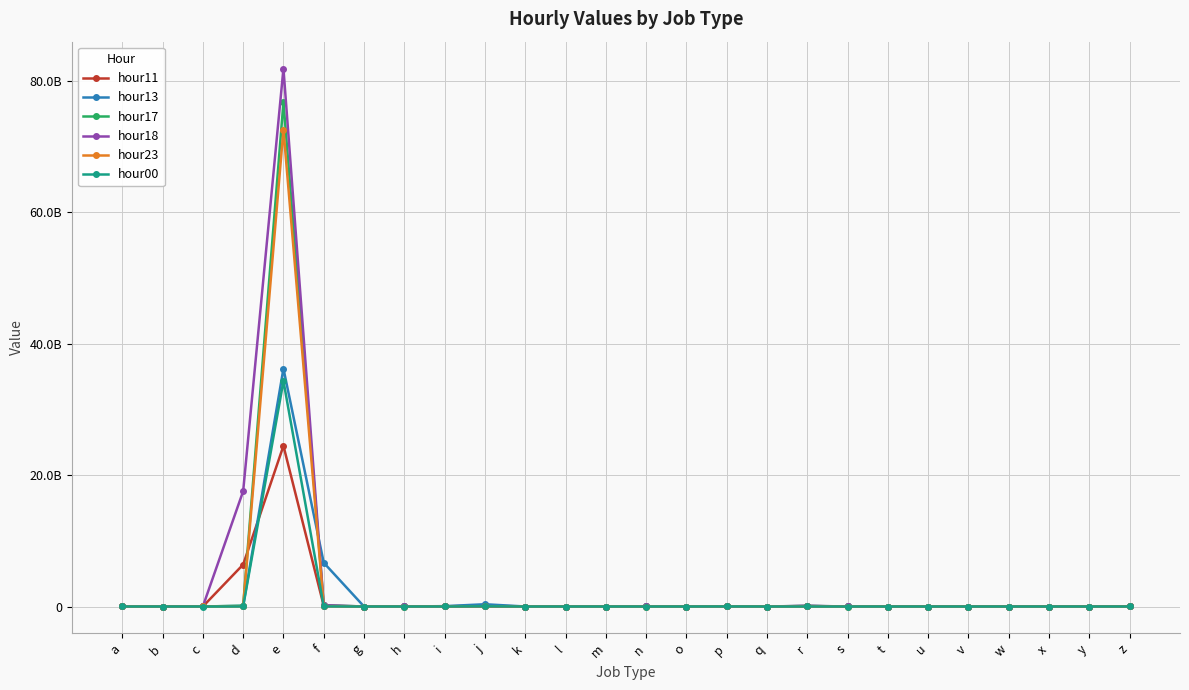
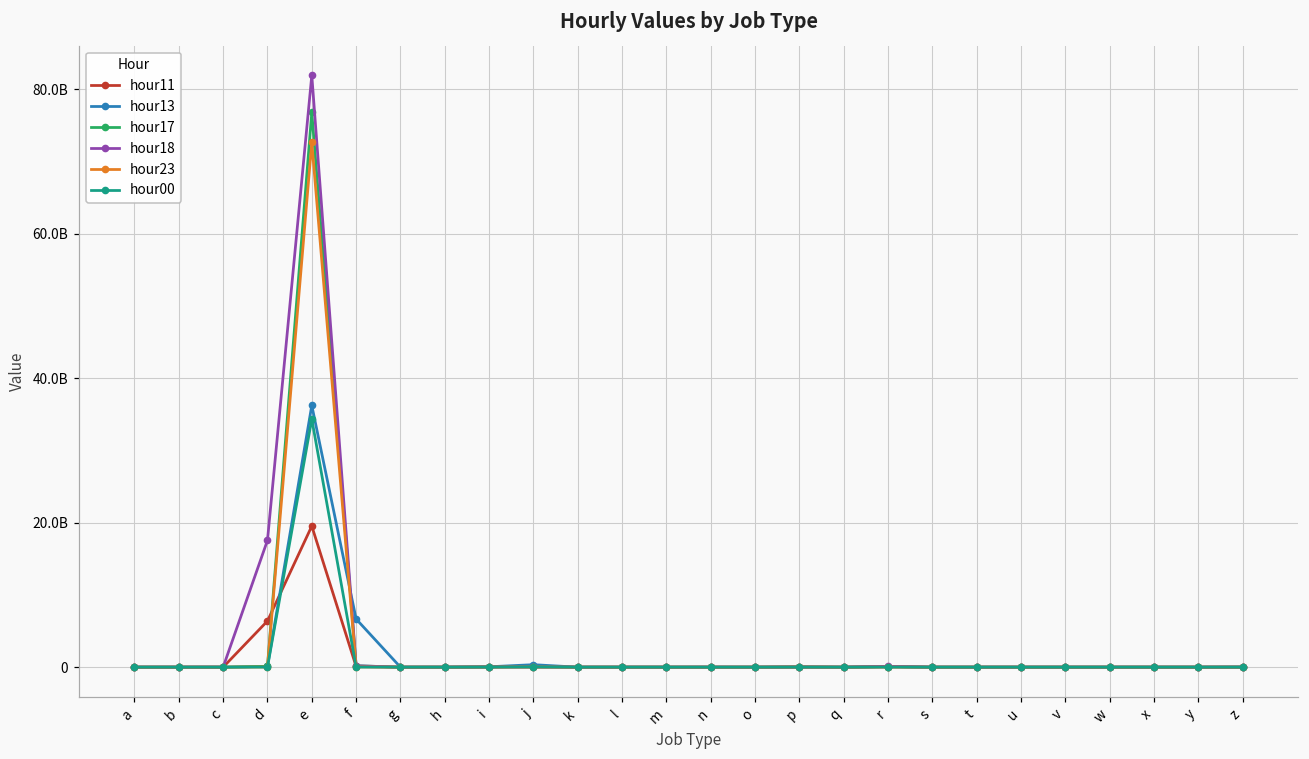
  {
    "hour11": {
      "d": 6000000000,
-     "e": 24000000000
+     "e": 20000000000
    },
    "hour13": {
      "e": 36000000000,
      "f": 7000000000
    },
    "hour18": {
      "d": 18000000000,
      "e": 82000000000
    },
    "hour23": {
      "e": 73000000000
    }
  }
